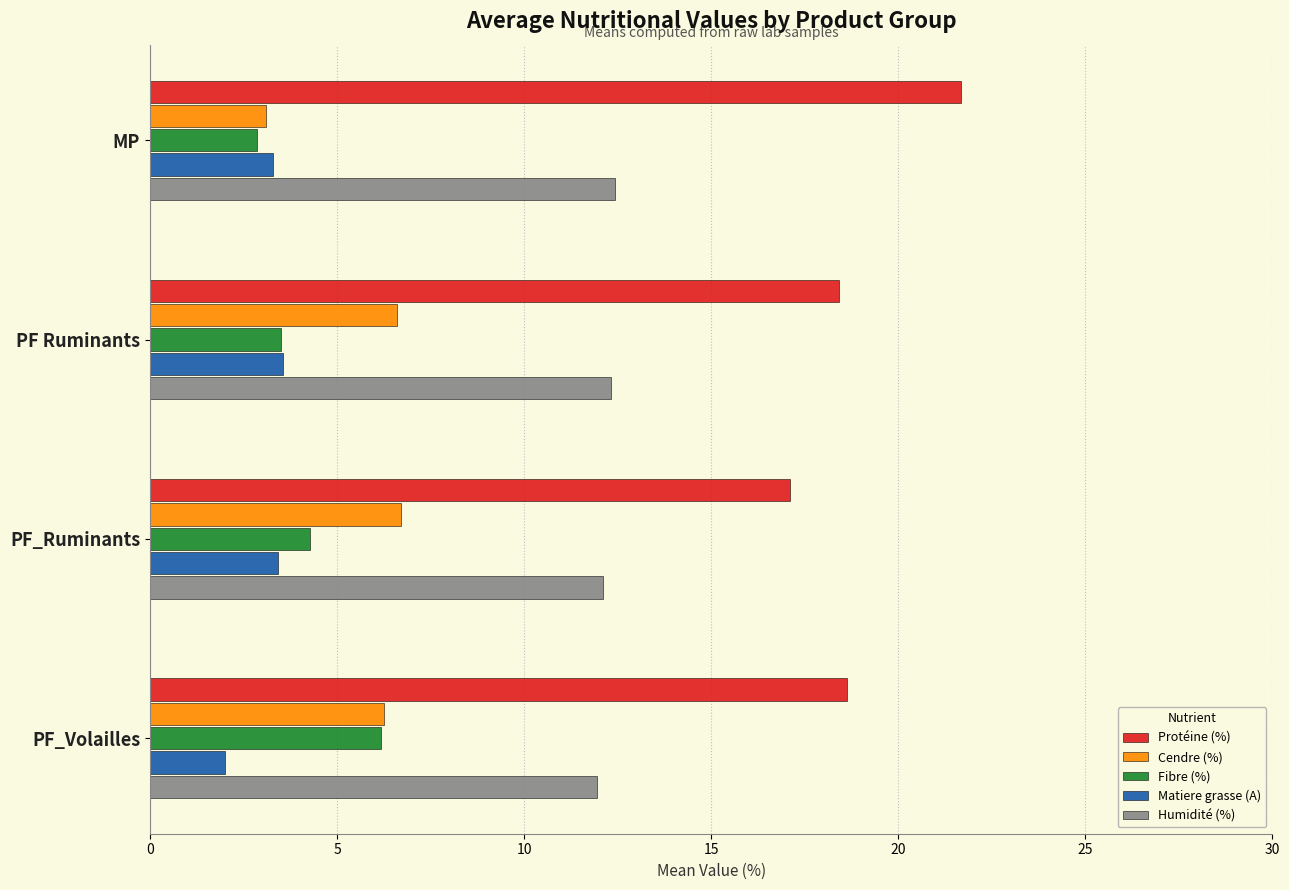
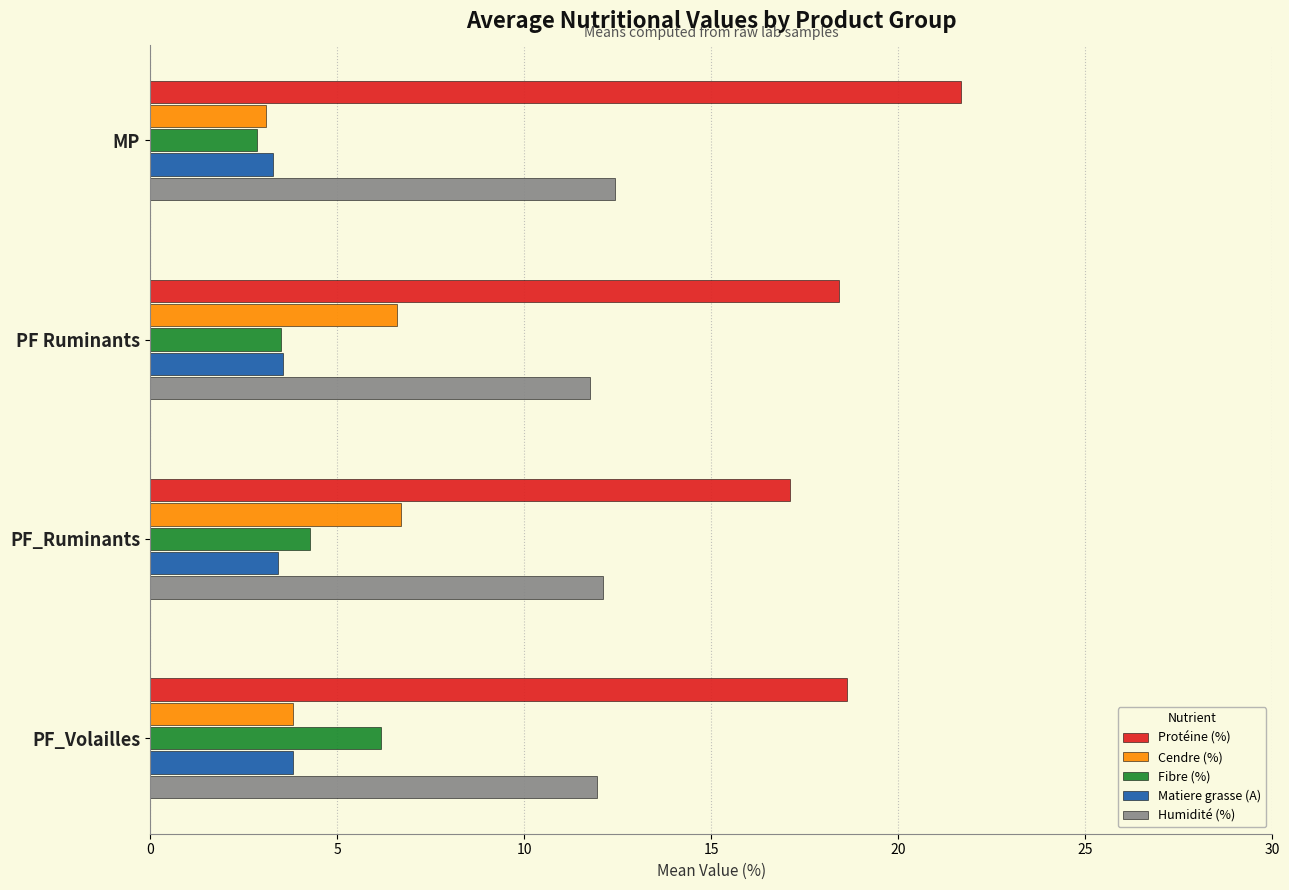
  {
    "Protéine (%)": {
      "MP": 21.7,
      "PF Ruminants": 18.4,
      "PF_Ruminants": 17.1,
      "PF_Volailles": 18.6
    },
    "Cendre (%)": {
      "MP": 3.1,
      "PF Ruminants": 6.6,
      "PF_Ruminants": 6.7,
-     "PF_Volailles": 6.3
+     "PF_Volailles": 3.8
    },
    "Fibre (%)": {
      "MP": 2.9,
      "PF Ruminants": 3.5,
      "PF_Ruminants": 4.3,
      "PF_Volailles": 6.2
    },
    "Matiere grasse (A)": {
      "MP": 3.3,
      "PF Ruminants": 3.6,
      "PF_Ruminants": 3.4,
-     "PF_Volailles": 2.0
+     "PF_Volailles": 3.8
    },
    "Humidité (%)": {
      "MP": 12.4,
-     "PF Ruminants": 12.3,
+     "PF Ruminants": 11.8,
      "PF_Ruminants": 12.1,
      "PF_Volailles": 12.0
    }
  }
